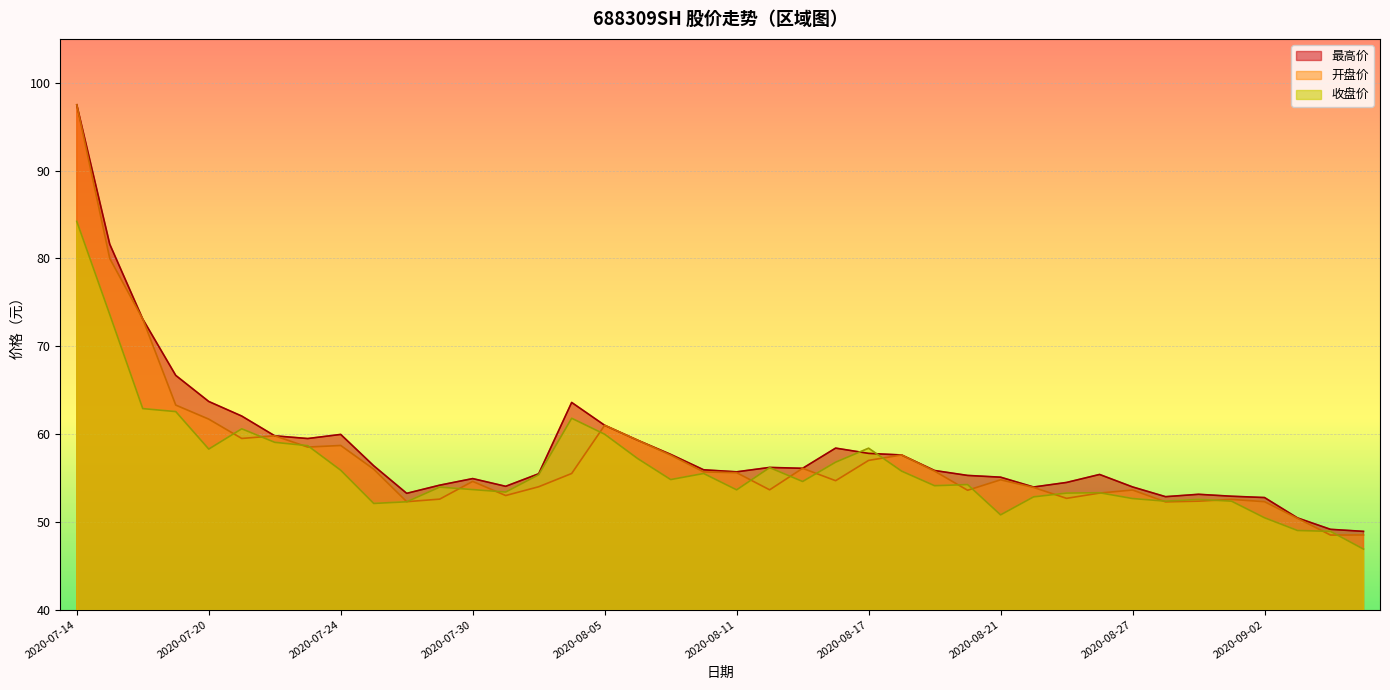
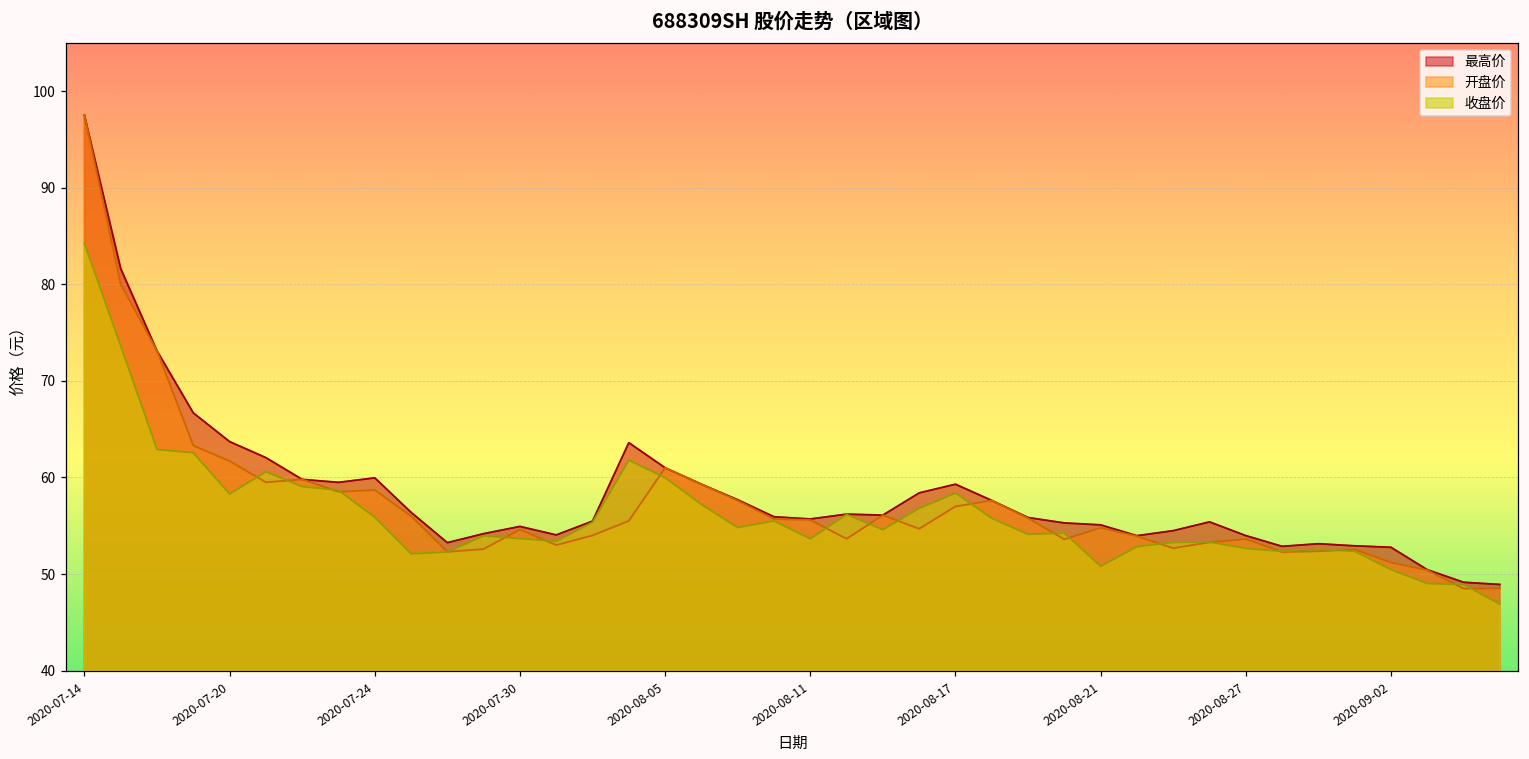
  {
    "最高价": {
      "2020-07-20": 64,
      "2020-07-24": 60,
      "2020-07-30": 55,
-     "2020-08-17": 58,
+     "2020-08-17": 59,
      "2020-08-21": 55,
      "2020-08-27": 54,
      "2020-09-02": 53
    },
    "开盘价": {
      "2020-07-20": 62,
      "2020-07-24": 59,
      "2020-07-30": 55,
      "2020-08-17": 57,
      "2020-08-21": 55,
      "2020-08-27": 54,
-     "2020-09-02": 52
+     "2020-09-02": 51
    },
    "收盘价": {
      "2020-07-14": 84,
      "2020-07-20": 58,
      "2020-07-24": 56,
      "2020-07-30": 54,
      "2020-08-05": 60,
      "2020-08-11": 54,
      "2020-08-17": 58,
      "2020-08-21": 51,
      "2020-08-27": 53,
      "2020-09-02": 50
    }
  }
